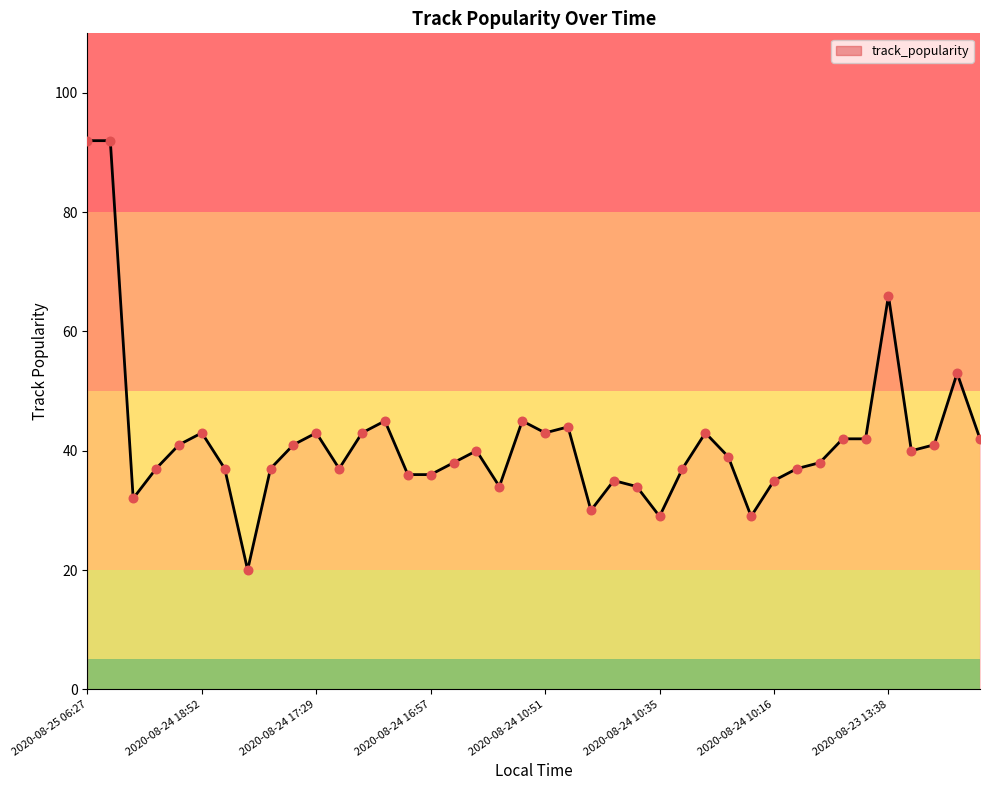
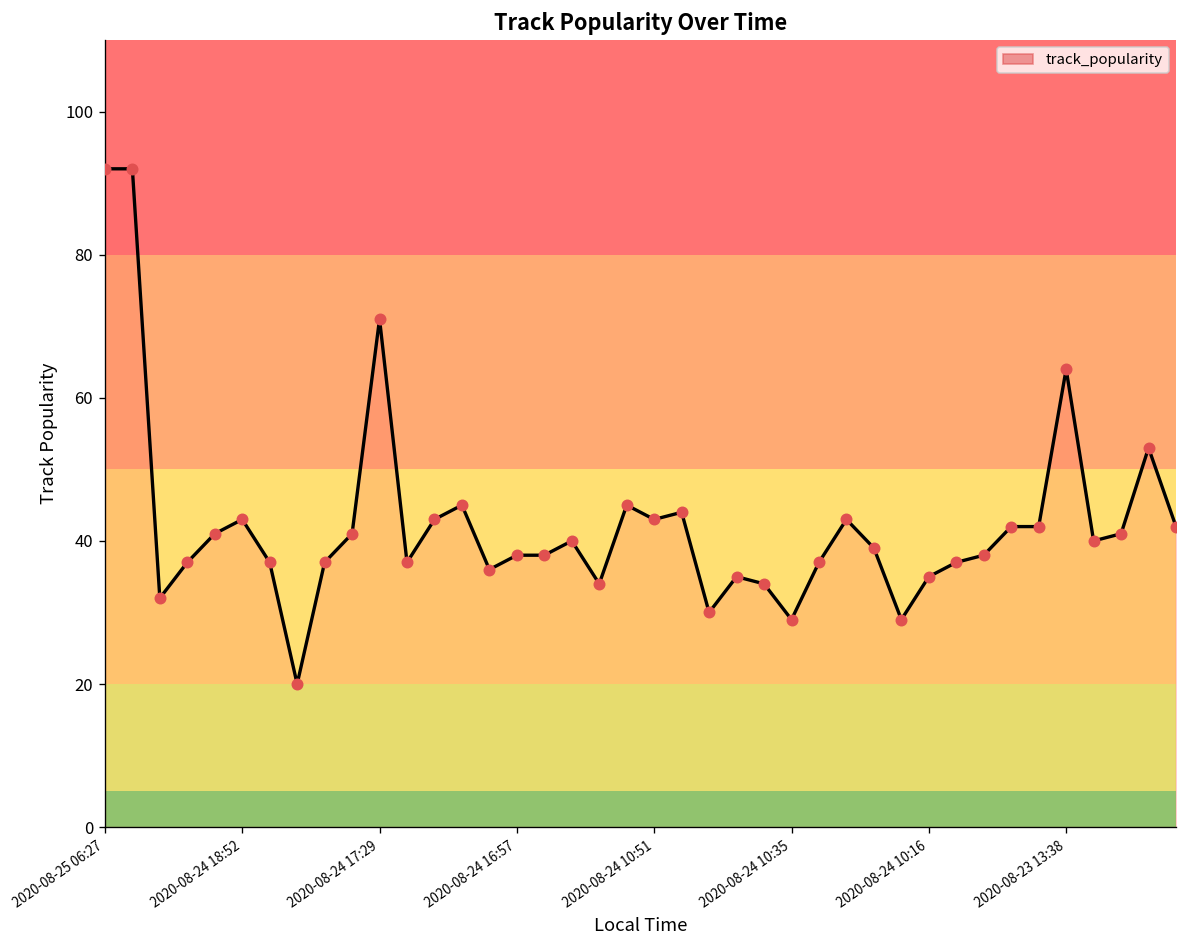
  {
    "2020-08-25 06:27": 92,
    "2020-08-24 18:52": 43,
-   "2020-08-24 17:29": 43,
-   "2020-08-24 16:57": 36,
+   "2020-08-24 17:29": 71,
+   "2020-08-24 16:57": 38,
    "2020-08-24 10:51": 43,
    "2020-08-24 10:35": 29,
    "2020-08-24 10:16": 35,
-   "2020-08-23 13:38": 66
+   "2020-08-23 13:38": 64
  }
